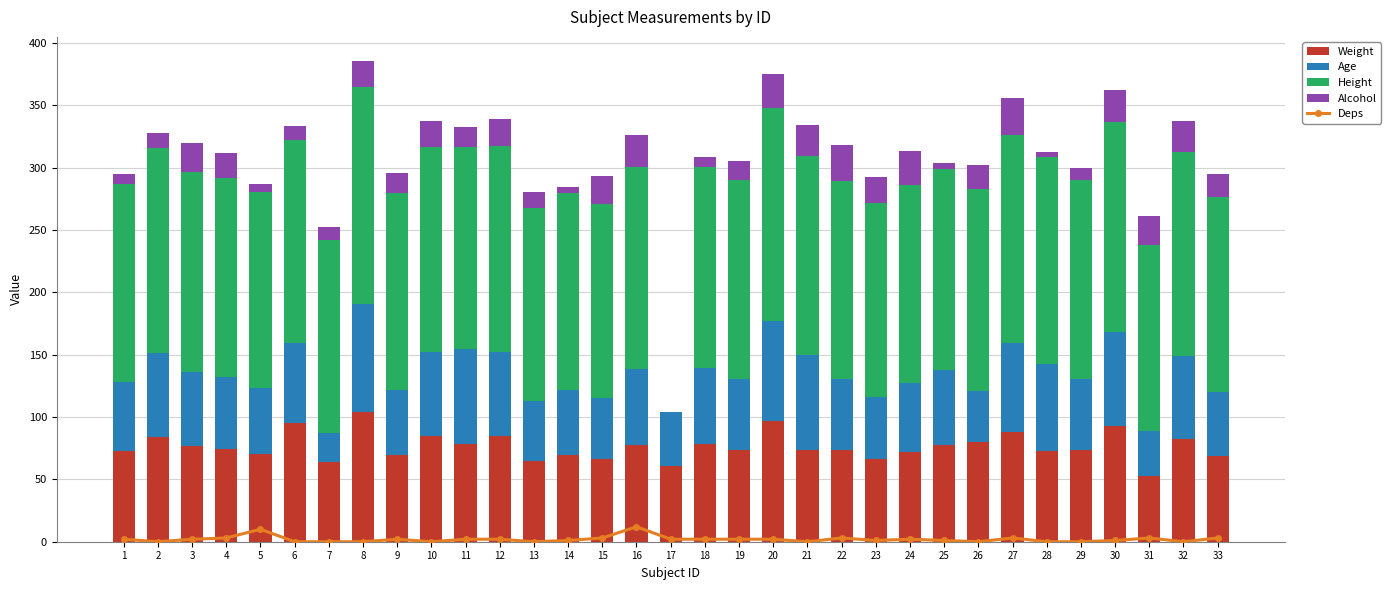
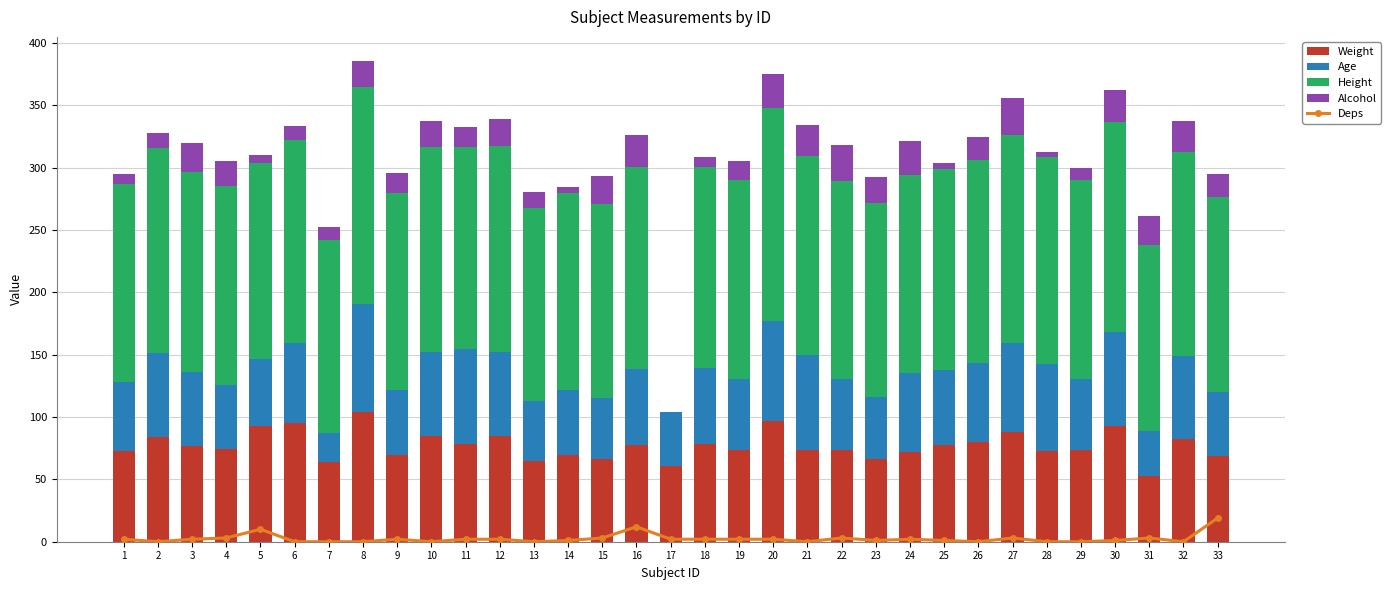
  {
    "Deps": {
      "1": 2,
      "2": 0,
      "3": 2,
      "4": 3,
      "5": 10,
      "6": 0,
      "7": 0,
      "8": 0,
      "9": 2,
      "10": 0,
      "11": 2,
      "12": 2,
      "13": 0,
      "14": 1,
      "15": 3,
      "16": 12,
      "17": 2,
      "18": 2,
      "19": 2,
      "20": 2,
      "21": 0,
      "22": 3,
      "23": 1,
      "24": 2,
      "25": 1,
      "26": 0,
      "27": 3,
      "28": 0,
      "29": 0,
      "30": 1,
      "31": 3,
      "32": 0,
-     "33": 3
+     "33": 19
    },
    "Weight": {
      "1": 72,
      "2": 84,
      "3": 77,
      "4": 75,
-     "5": 70,
+     "5": 93,
      "6": 95,
      "7": 64,
      "8": 104,
      "9": 70,
      "10": 85,
      "11": 78,
      "12": 85,
      "13": 65,
      "14": 70,
      "15": 66,
      "16": 78,
      "17": 61,
      "18": 78,
      "19": 74,
      "20": 97,
      "21": 73,
      "22": 74,
      "23": 66,
      "24": 72,
      "25": 77,
      "26": 80,
      "27": 88,
      "28": 73,
      "29": 74,
      "30": 93,
      "31": 53,
      "32": 83,
      "33": 68
    },
    "Age": {
      "1": 56,
      "2": 67,
      "3": 60,
-     "4": 58,
+     "4": 51,
      "5": 53,
      "6": 64,
      "7": 24,
      "8": 87,
      "9": 53,
      "10": 68,
      "11": 77,
      "12": 68,
      "13": 48,
      "14": 53,
      "15": 49,
      "16": 61,
      "17": 44,
      "18": 61,
      "19": 57,
      "20": 80,
      "21": 77,
      "22": 57,
      "23": 49,
-     "24": 55,
+     "24": 63,
      "25": 60,
-     "26": 40,
+     "26": 63,
      "27": 71,
      "28": 70,
      "29": 57,
      "30": 76,
      "31": 36,
      "32": 66,
      "33": 52
    },
    "Height": {
      "1": 159,
      "2": 164,
      "3": 161,
      "4": 160,
      "5": 158,
      "6": 163,
      "7": 155,
      "8": 174,
      "9": 157,
      "10": 165,
      "11": 162,
      "12": 165,
      "13": 155,
      "14": 157,
      "15": 156,
      "16": 161,
      "17": 0,
      "18": 161,
      "19": 159,
      "20": 171,
      "21": 159,
      "22": 159,
      "23": 156,
      "24": 159,
      "25": 161,
      "26": 163,
      "27": 166,
      "28": 166,
      "29": 159,
      "30": 168,
      "31": 149,
      "32": 164,
      "33": 157
    },
    "Alcohol": {
      "1": 8,
      "2": 12,
      "3": 23,
      "4": 20,
      "5": 6,
      "6": 11,
      "7": 11,
      "8": 21,
      "9": 16,
      "10": 21,
      "11": 16,
      "12": 22,
      "13": 13,
      "14": 5,
      "15": 23,
      "16": 26,
      "17": 0,
      "18": 8,
      "19": 15,
      "20": 28,
      "21": 25,
      "22": 29,
      "23": 21,
      "24": 27,
      "25": 5,
      "26": 19,
      "27": 30,
      "28": 4,
      "29": 10,
      "30": 26,
      "31": 23,
      "32": 25,
      "33": 18
    }
  }
